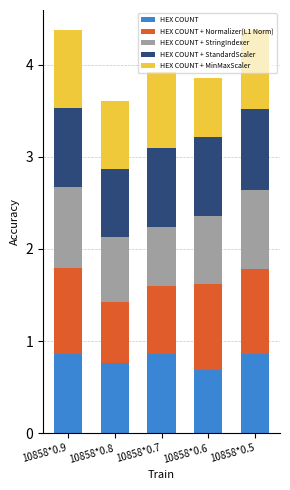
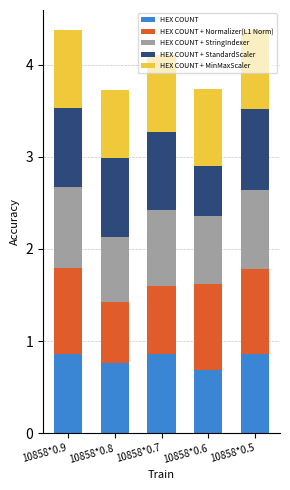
  {
    "HEX COUNT": {
      "10858*0.9": 0.9,
      "10858*0.8": 0.8,
      "10858*0.7": 0.9,
      "10858*0.6": 0.7,
      "10858*0.5": 0.9
    },
    "HEX COUNT + Normalizer(L1 Norm)": {
      "10858*0.9": 0.9,
      "10858*0.8": 0.7,
      "10858*0.7": 0.7,
      "10858*0.6": 0.9,
      "10858*0.5": 0.9
    },
    "HEX COUNT + StringIndexer": {
      "10858*0.9": 0.9,
      "10858*0.8": 0.7,
-     "10858*0.7": 0.6,
+     "10858*0.7": 0.8,
      "10858*0.6": 0.7,
      "10858*0.5": 0.9
    },
    "HEX COUNT + StandardScaler": {
      "10858*0.9": 0.9,
-     "10858*0.8": 0.7,
+     "10858*0.8": 0.9,
      "10858*0.7": 0.8,
-     "10858*0.6": 0.9,
+     "10858*0.6": 0.5,
      "10858*0.5": 0.9
    },
    "HEX COUNT + MinMaxScaler": {
      "10858*0.9": 0.8,
      "10858*0.8": 0.7,
-     "10858*0.6": 0.6
+     "10858*0.6": 0.8
    }
  }
